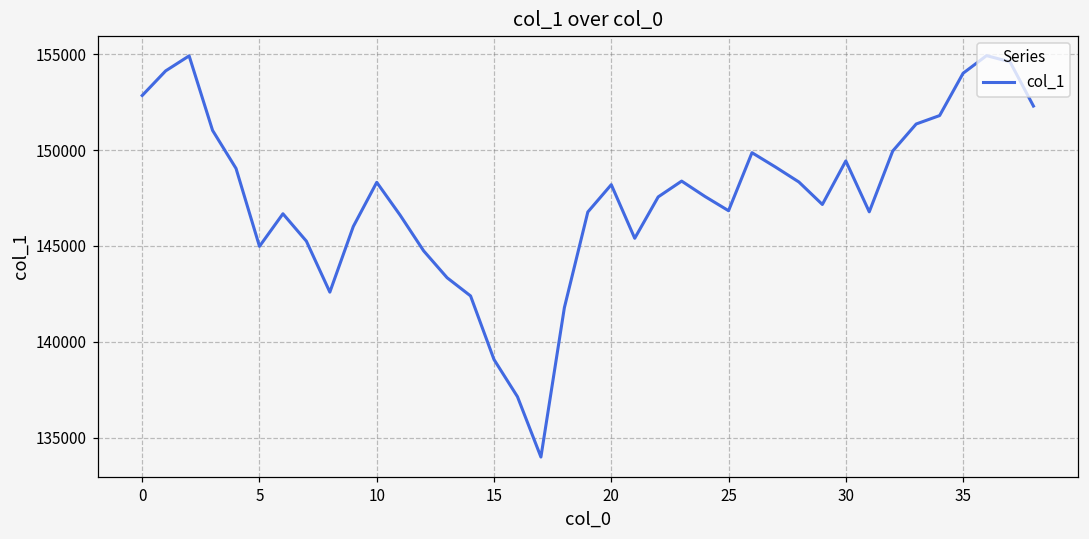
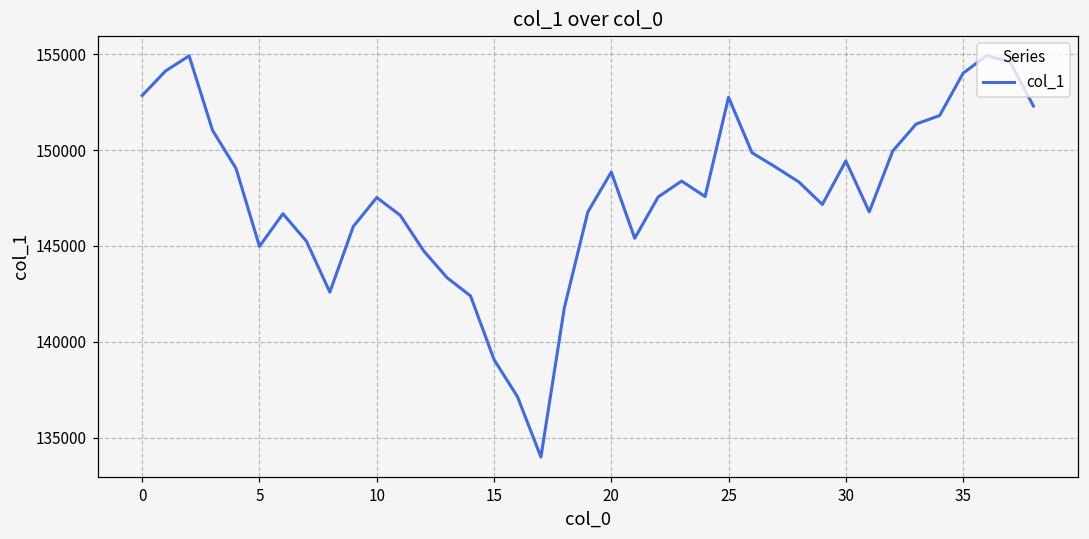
  {
    "0": 152800,
    "5": 145000,
-   "10": 148300,
+   "10": 147500,
    "15": 139100,
-   "20": 148200,
-   "25": 146800,
+   "20": 148800,
+   "25": 152800,
    "30": 149400,
    "35": 154000
  }
